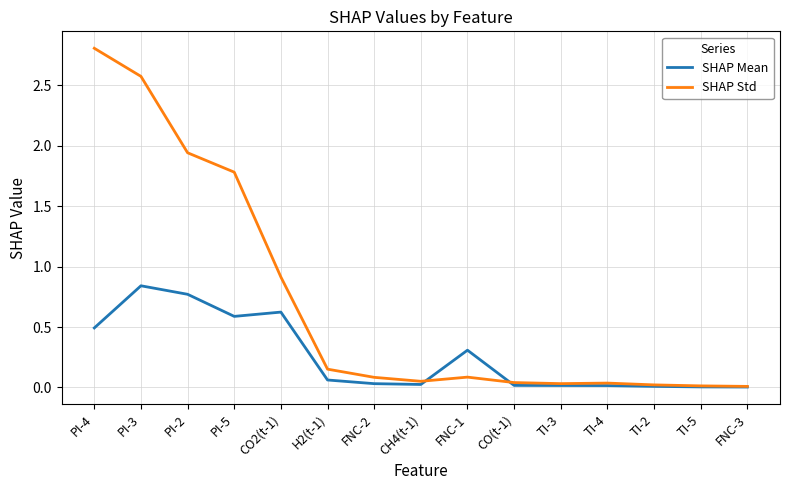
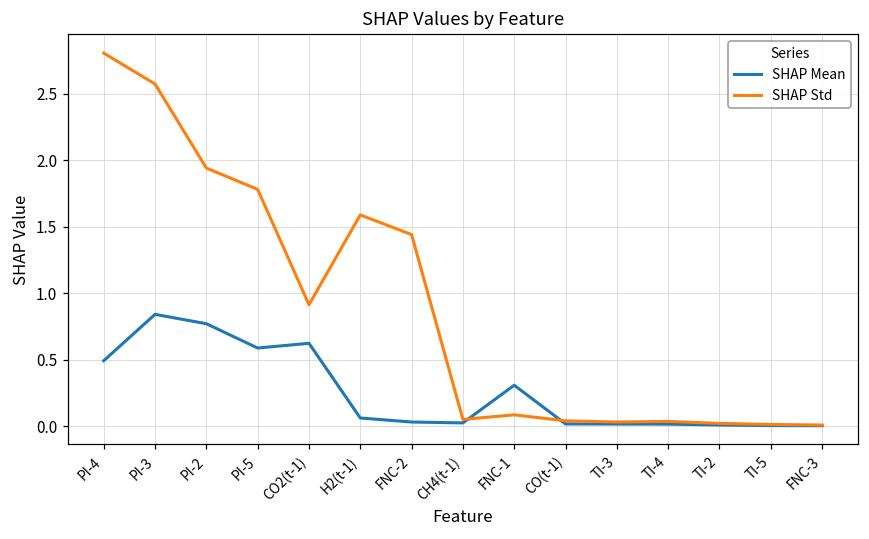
  {
    "SHAP Mean": {
      "PI-4": 0.49,
      "PI-3": 0.84,
      "PI-2": 0.77,
      "PI-5": 0.59,
      "CO2(t-1)": 0.62,
      "H2(t-1)": 0.06,
      "FNC-2": 0.03,
      "CH4(t-1)": 0.02,
      "FNC-1": 0.31,
      "CO(t-1)": 0.02
    },
    "SHAP Std": {
      "PI-4": 2.81,
      "PI-3": 2.57,
      "PI-2": 1.94,
      "PI-5": 1.78,
      "CO2(t-1)": 0.91,
-     "H2(t-1)": 0.15,
-     "FNC-2": 0.08,
+     "H2(t-1)": 1.59,
+     "FNC-2": 1.44,
      "CH4(t-1)": 0.05,
      "FNC-1": 0.09,
      "CO(t-1)": 0.04
    }
  }
